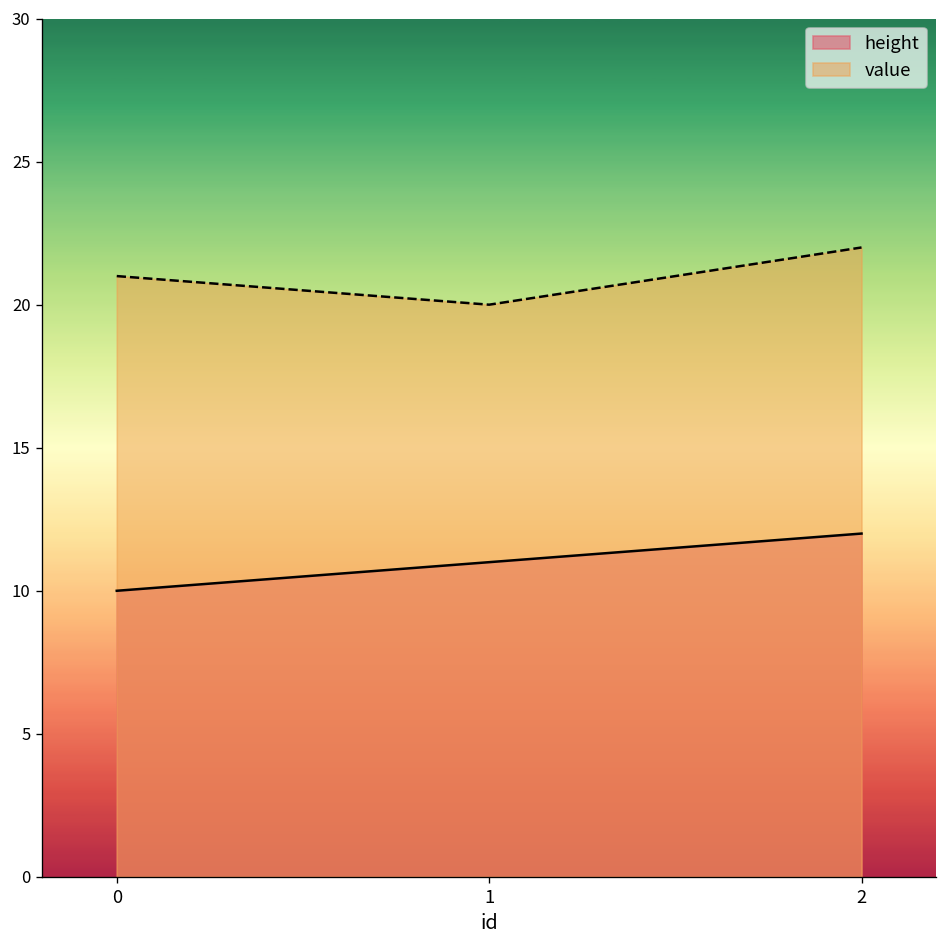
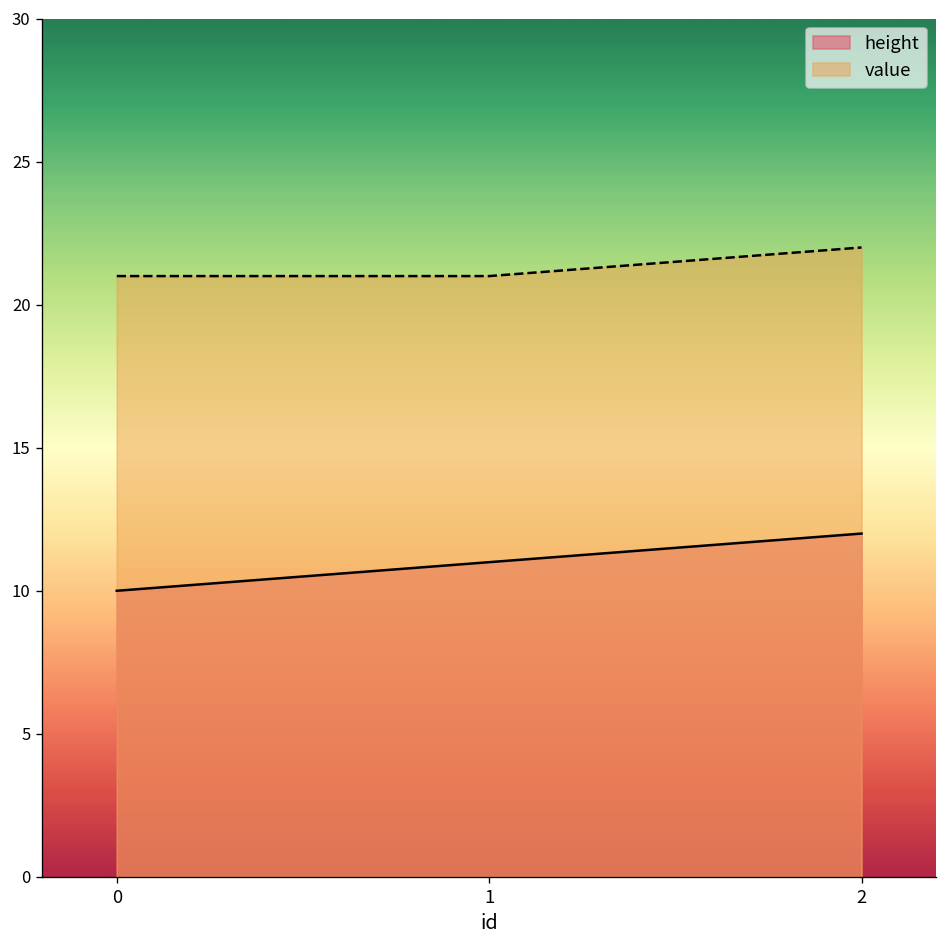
  {
    "height": {
      "0": 10,
      "1": 11,
      "2": 12
    },
    "value": {
      "0": 21,
-     "1": 20,
+     "1": 21,
      "2": 22
    }
  }
